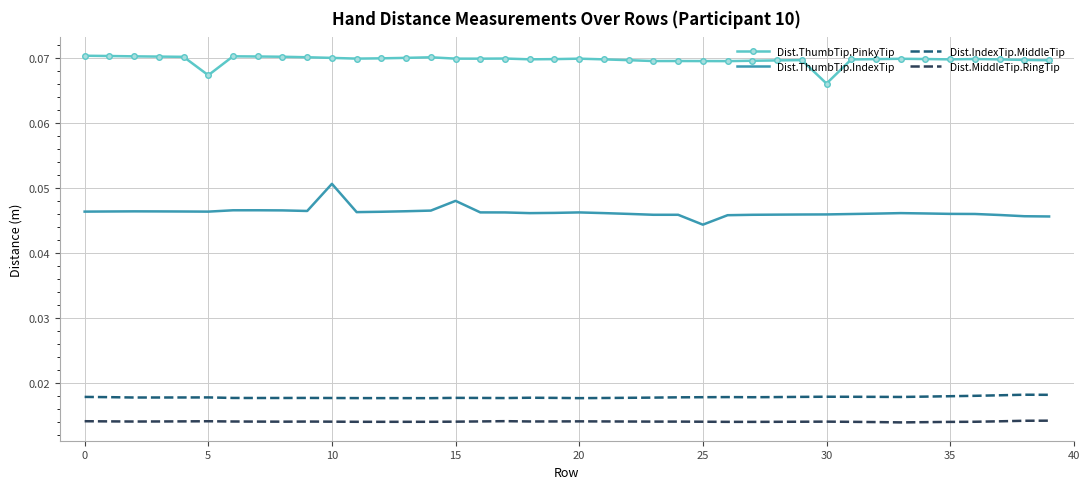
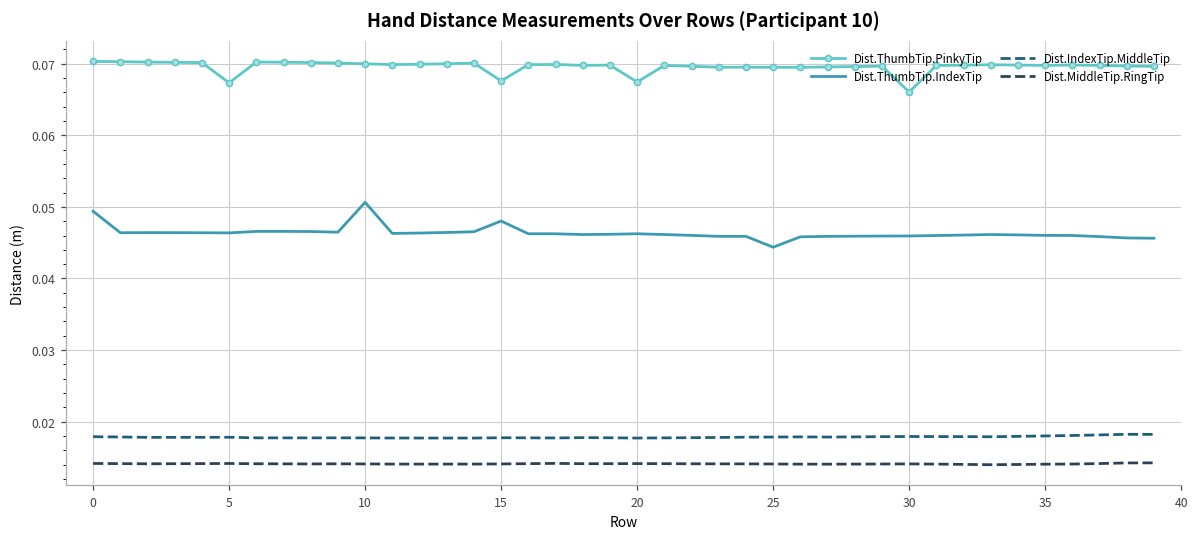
  {
    "Dist.ThumbTip.PinkyTip": {
      "0": 0.070,
      "5": 0.067,
      "10": 0.070,
-     "15": 0.070,
-     "20": 0.070,
+     "15": 0.068,
+     "20": 0.067,
      "25": 0.069,
      "30": 0.066,
      "35": 0.070
    },
    "Dist.ThumbTip.IndexTip": {
-     "0": 0.046,
+     "0": 0.049,
      "5": 0.046,
      "10": 0.051,
      "15": 0.048,
      "20": 0.046,
      "25": 0.044,
      "30": 0.046,
      "35": 0.046
    }
  }
